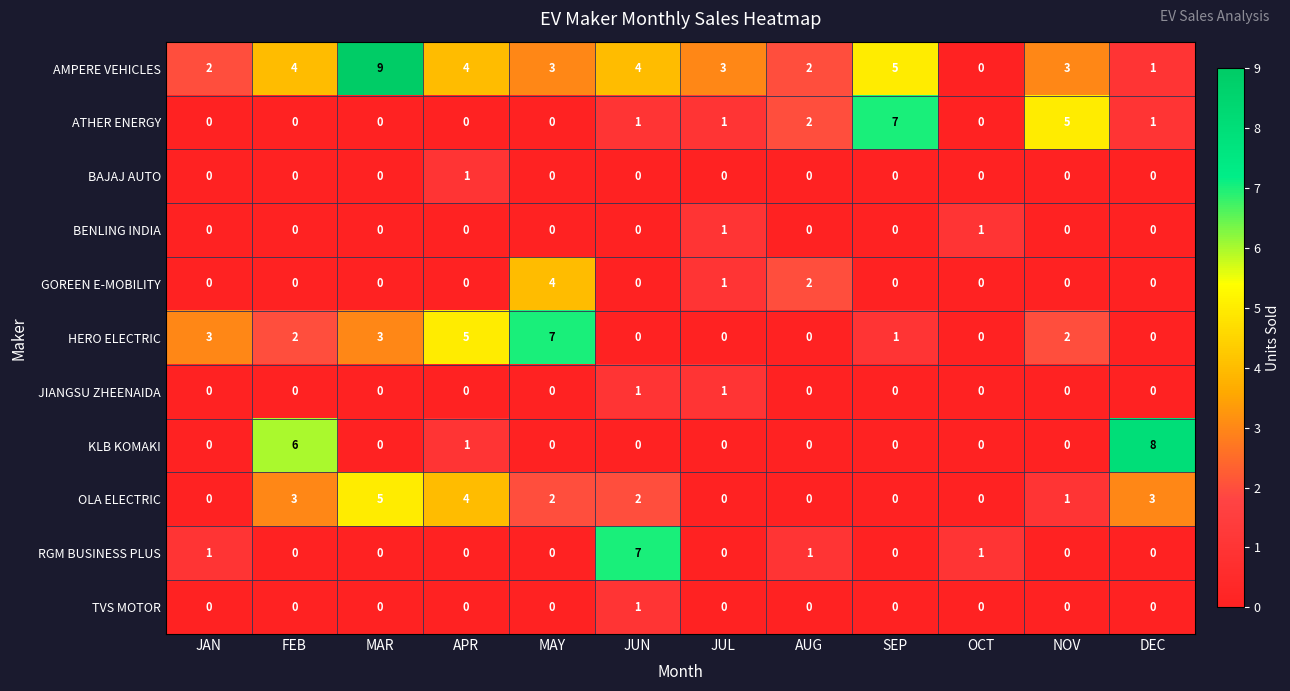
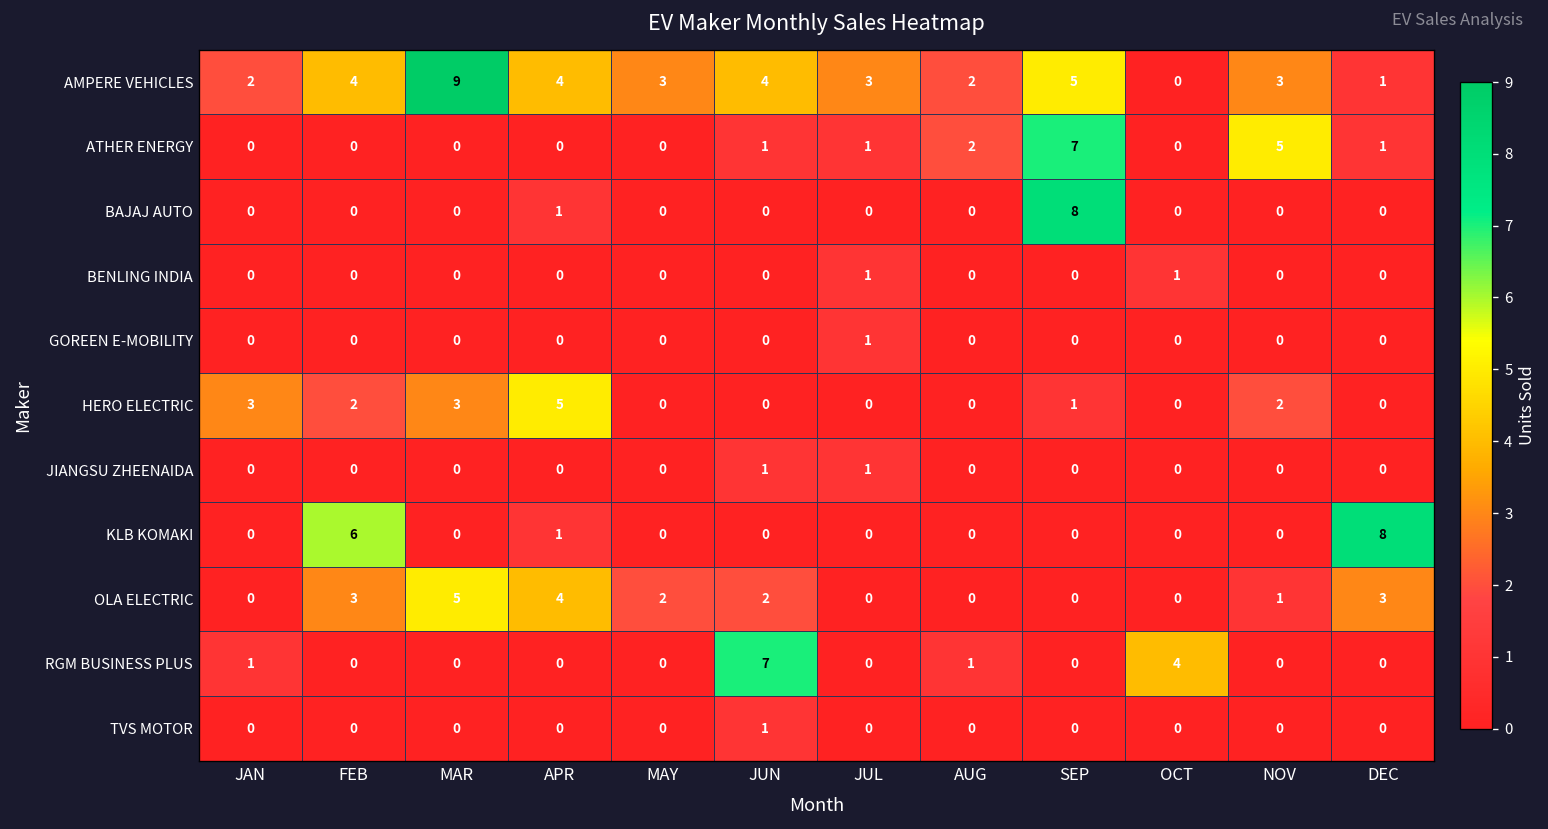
  {
    "AMPERE VEHICLES": {
      "JAN": 2,
      "FEB": 4,
      "MAR": 9,
      "APR": 4,
      "MAY": 3,
      "JUN": 4,
      "JUL": 3,
      "AUG": 2,
      "SEP": 5,
      "OCT": 0,
      "NOV": 3,
      "DEC": 1
    },
    "ATHER ENERGY": {
      "JAN": 0,
      "FEB": 0,
      "MAR": 0,
      "APR": 0,
      "MAY": 0,
      "JUN": 1,
      "JUL": 1,
      "AUG": 2,
      "SEP": 7,
      "OCT": 0,
      "NOV": 5,
      "DEC": 1
    },
    "BAJAJ AUTO": {
      "JAN": 0,
      "FEB": 0,
      "MAR": 0,
      "APR": 1,
      "MAY": 0,
      "JUN": 0,
      "JUL": 0,
      "AUG": 0,
-     "SEP": 0,
+     "SEP": 8,
      "OCT": 0,
      "NOV": 0,
      "DEC": 0
    },
    "BENLING INDIA": {
      "JAN": 0,
      "FEB": 0,
      "MAR": 0,
      "APR": 0,
      "MAY": 0,
      "JUN": 0,
      "JUL": 1,
      "AUG": 0,
      "SEP": 0,
      "OCT": 1,
      "NOV": 0,
      "DEC": 0
    },
    "GOREEN E-MOBILITY": {
      "JAN": 0,
      "FEB": 0,
      "MAR": 0,
      "APR": 0,
-     "MAY": 4,
+     "MAY": 0,
      "JUN": 0,
      "JUL": 1,
-     "AUG": 2,
+     "AUG": 0,
      "SEP": 0,
      "OCT": 0,
      "NOV": 0,
      "DEC": 0
    },
    "HERO ELECTRIC": {
      "JAN": 3,
      "FEB": 2,
      "MAR": 3,
      "APR": 5,
-     "MAY": 7,
+     "MAY": 0,
      "JUN": 0,
      "JUL": 0,
      "AUG": 0,
      "SEP": 1,
      "OCT": 0,
      "NOV": 2,
      "DEC": 0
    },
    "JIANGSU ZHEENAIDA": {
      "JAN": 0,
      "FEB": 0,
      "MAR": 0,
      "APR": 0,
      "MAY": 0,
      "JUN": 1,
      "JUL": 1,
      "AUG": 0,
      "SEP": 0,
      "OCT": 0,
      "NOV": 0,
      "DEC": 0
    },
    "KLB KOMAKI": {
      "JAN": 0,
      "FEB": 6,
      "MAR": 0,
      "APR": 1,
      "MAY": 0,
      "JUN": 0,
      "JUL": 0,
      "AUG": 0,
      "SEP": 0,
      "OCT": 0,
      "NOV": 0,
      "DEC": 8
    },
    "OLA ELECTRIC": {
      "JAN": 0,
      "FEB": 3,
      "MAR": 5,
      "APR": 4,
      "MAY": 2,
      "JUN": 2,
      "JUL": 0,
      "AUG": 0,
      "SEP": 0,
      "OCT": 0,
      "NOV": 1,
      "DEC": 3
    },
    "RGM BUSINESS PLUS": {
      "JAN": 1,
      "FEB": 0,
      "MAR": 0,
      "APR": 0,
      "MAY": 0,
      "JUN": 7,
      "JUL": 0,
      "AUG": 1,
      "SEP": 0,
-     "OCT": 1,
+     "OCT": 4,
      "NOV": 0,
      "DEC": 0
    },
    "TVS MOTOR": {
      "JAN": 0,
      "FEB": 0,
      "MAR": 0,
      "APR": 0,
      "MAY": 0,
      "JUN": 1,
      "JUL": 0,
      "AUG": 0,
      "SEP": 0,
      "OCT": 0,
      "NOV": 0,
      "DEC": 0
    }
  }
